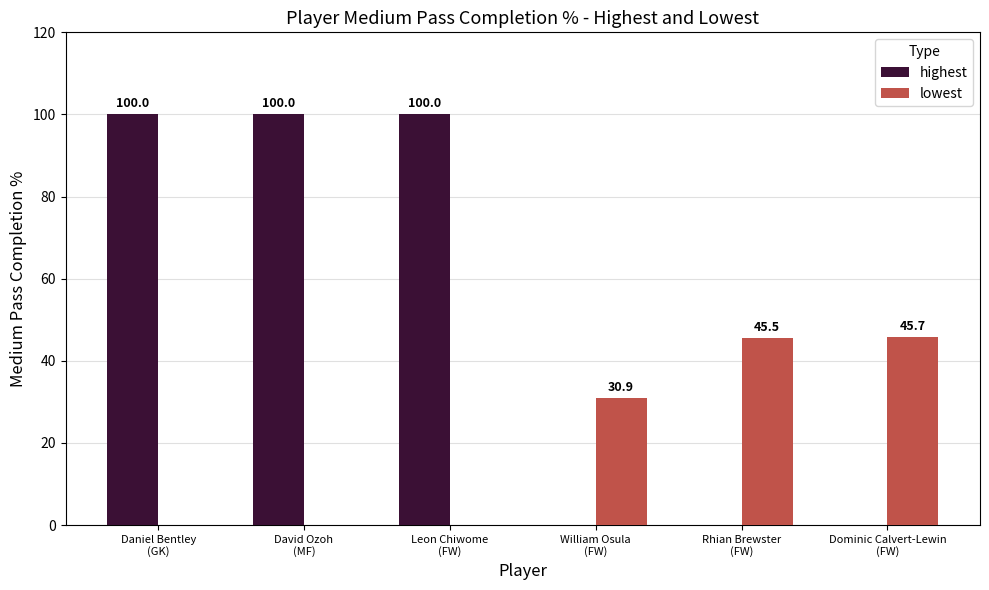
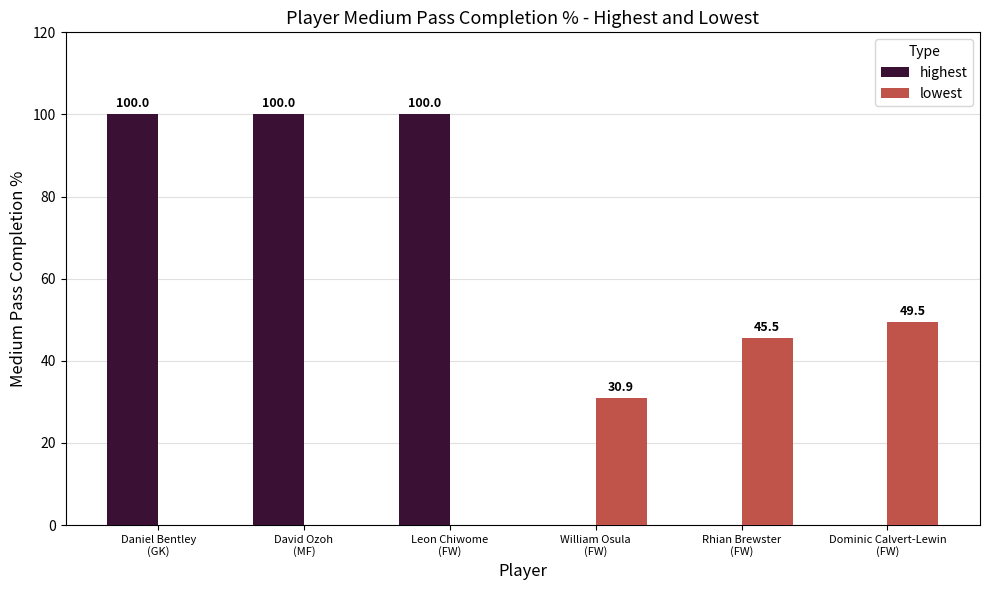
  {
    "highest": {
      "Daniel Bentley (GK)": 100.0,
      "David Ozoh (MF)": 100.0,
      "Leon Chiwome (FW)": 100.0
    },
    "lowest": {
      "William Osula (FW)": 30.9,
      "Rhian Brewster (FW)": 45.5,
-     "Dominic Calvert-Lewin (FW)": 45.7
+     "Dominic Calvert-Lewin (FW)": 49.5
    }
  }
